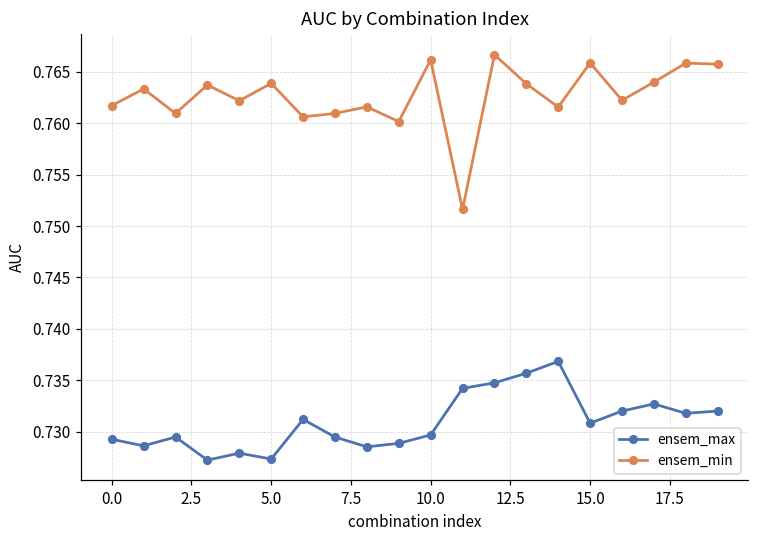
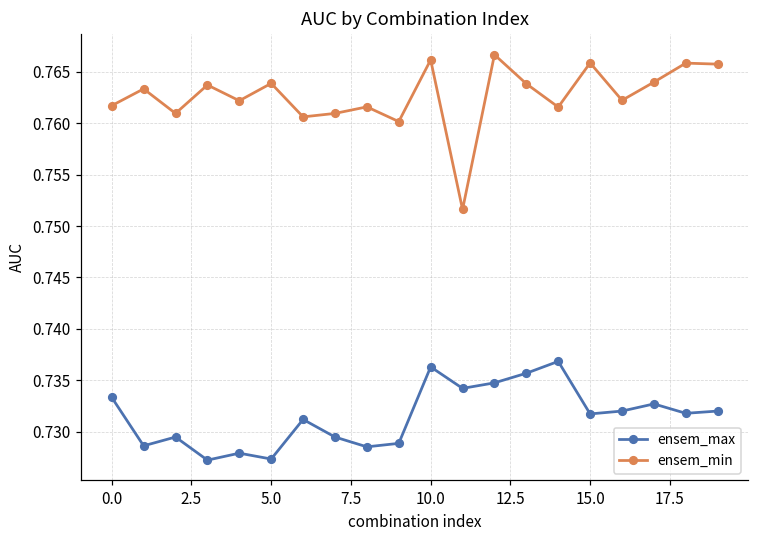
  {
    "ensem_max": {
-     "0.0": 0.729,
+     "0.0": 0.733,
      "5.0": 0.727,
-     "10.0": 0.730,
-     "15.0": 0.731
+     "10.0": 0.736,
+     "15.0": 0.732
    },
    "ensem_min": {
      "0.0": 0.762,
      "5.0": 0.764,
      "10.0": 0.766,
      "15.0": 0.766
    }
  }
